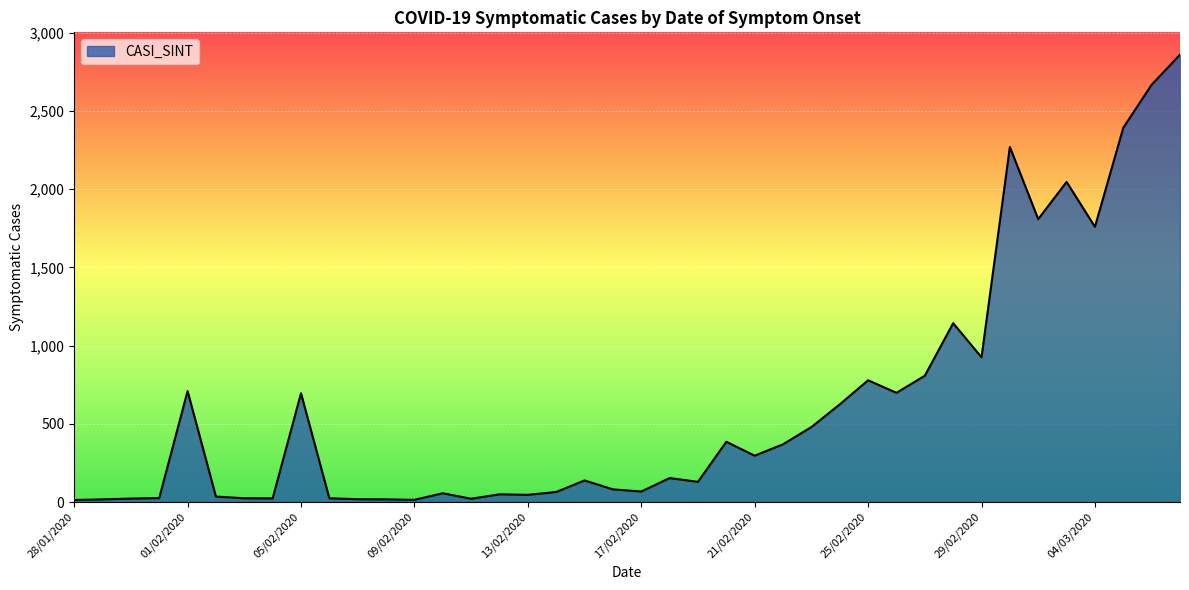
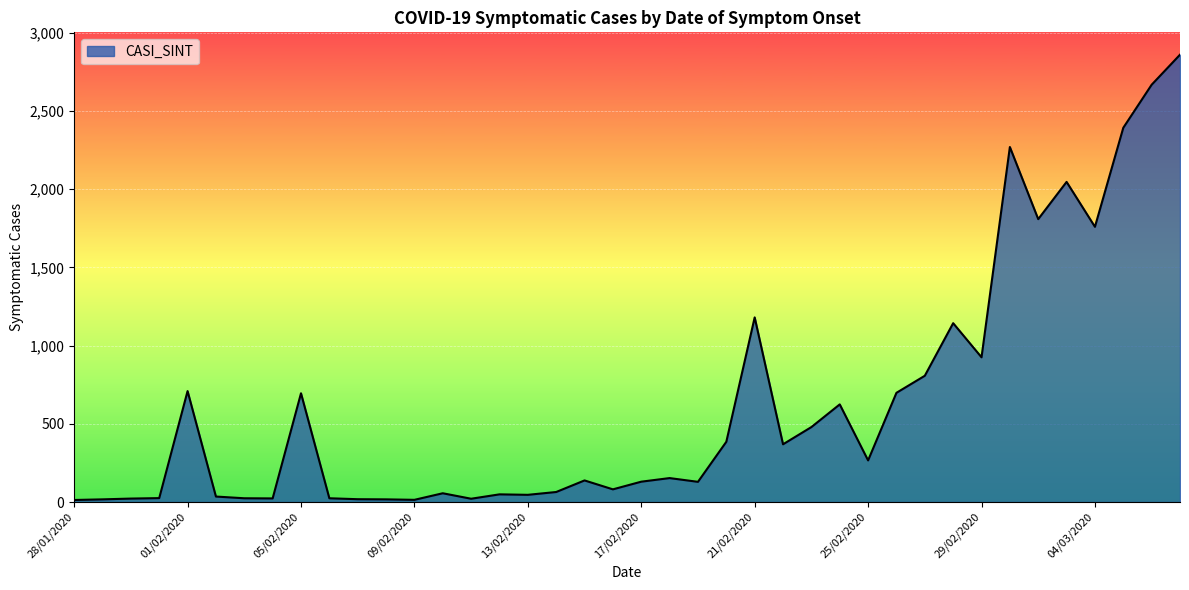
  {
    "28/01/2020": "10",
    "01/02/2020": "710",
    "05/02/2020": "700",
    "09/02/2020": "10",
    "13/02/2020": "50",
-   "17/02/2020": "70",
-   "21/02/2020": "300",
-   "25/02/2020": "780",
+   "17/02/2020": "130",
+   "21/02/2020": "1,180",
+   "25/02/2020": "270",
    "29/02/2020": "930",
    "04/03/2020": "1,760"
  }
